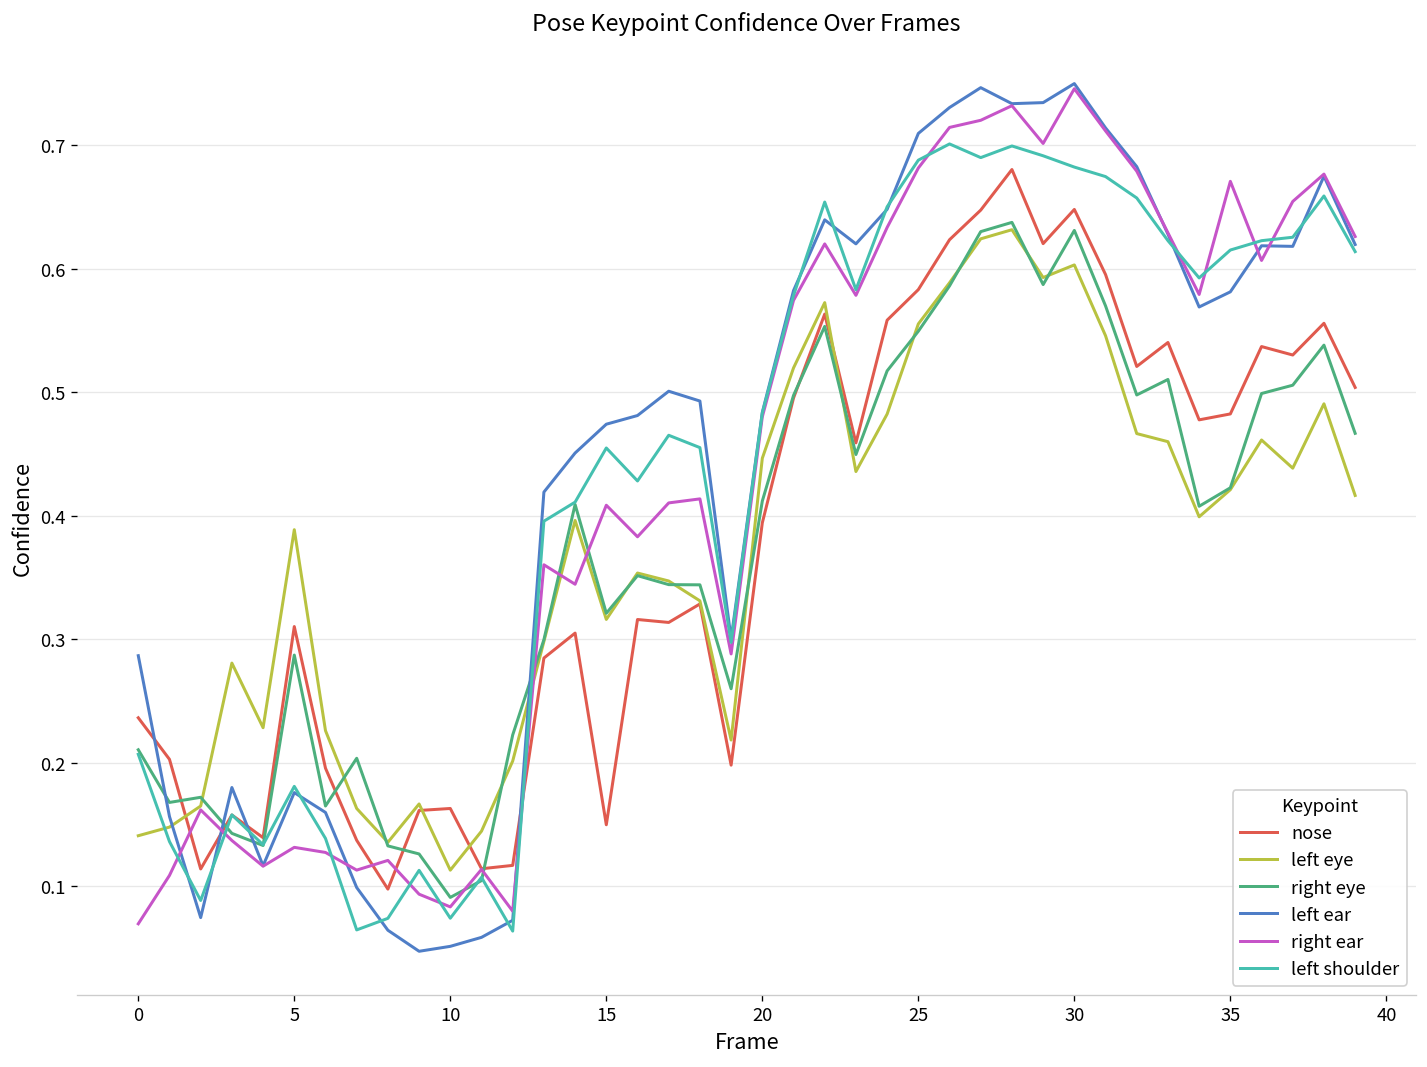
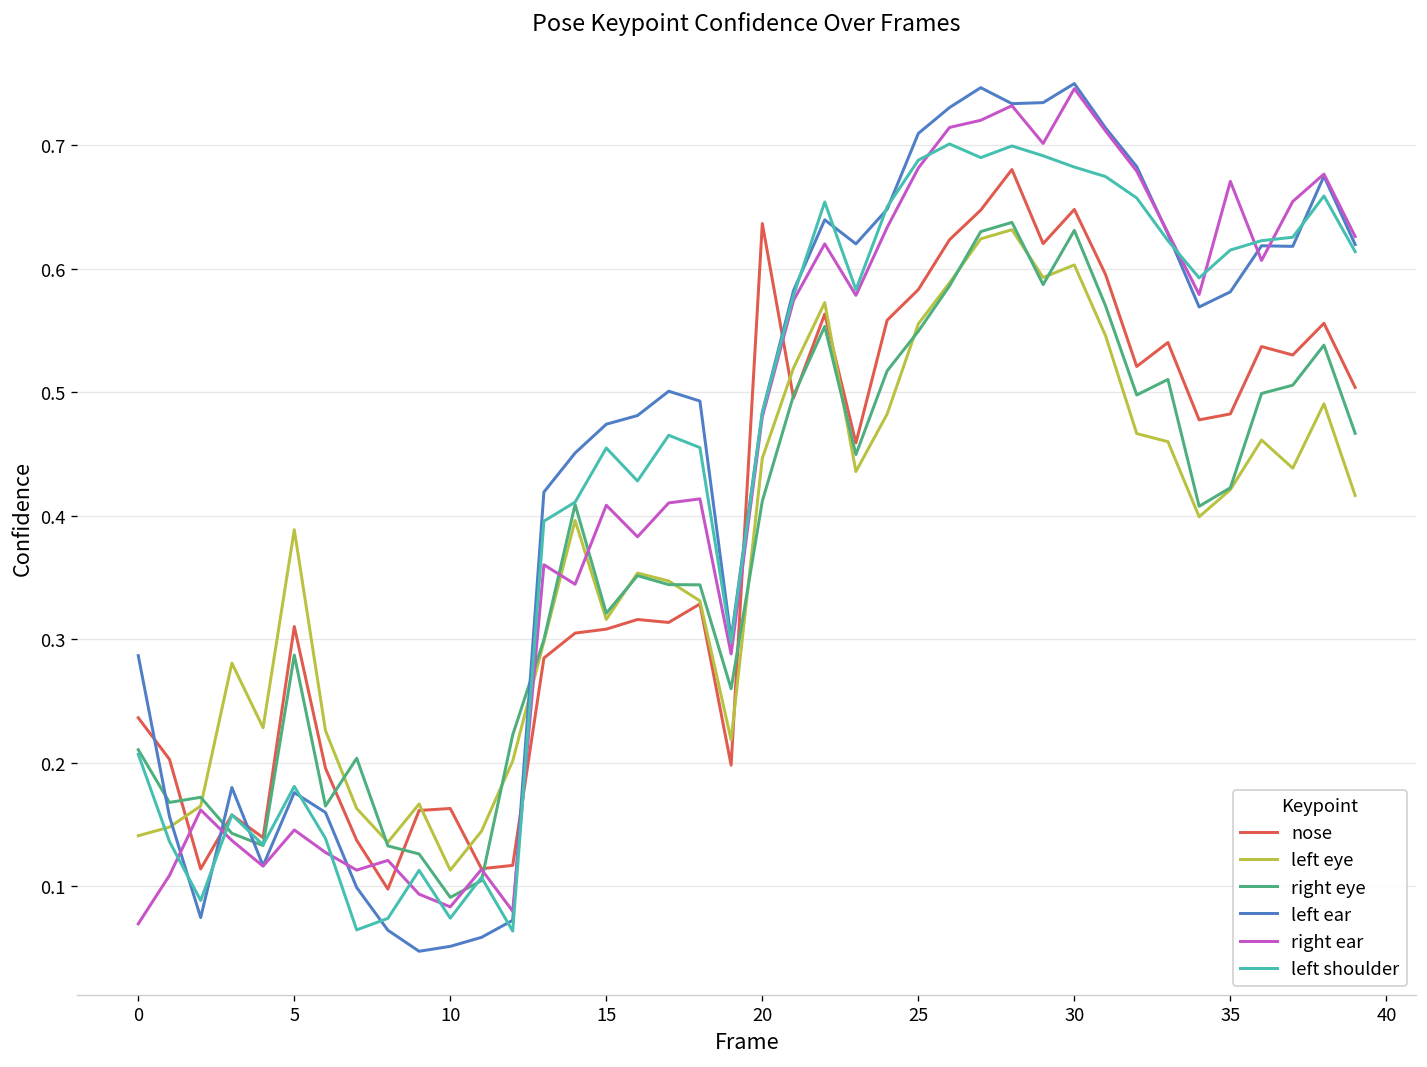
  {
    "nose": {
      "0": 0.236,
      "5": 0.310,
      "10": 0.163,
-     "15": 0.150,
-     "20": 0.394,
+     "15": 0.308,
+     "20": 0.636,
      "25": 0.583,
      "30": 0.648,
      "35": 0.482
    },
    "left eye": {
      "0": 0.141,
      "5": 0.389,
      "10": 0.113,
      "15": 0.316,
      "20": 0.446,
      "25": 0.555,
      "30": 0.603
    },
    "left ear": {
      "0": 0.287,
      "5": 0.176,
      "10": 0.051,
      "15": 0.474,
      "25": 0.709,
      "30": 0.750,
      "35": 0.581
    },
    "right ear": {
      "0": 0.070,
-     "5": 0.132,
+     "5": 0.146,
      "10": 0.083,
      "15": 0.408,
      "20": 0.480,
      "25": 0.681,
      "30": 0.745,
      "35": 0.671
    }
  }
